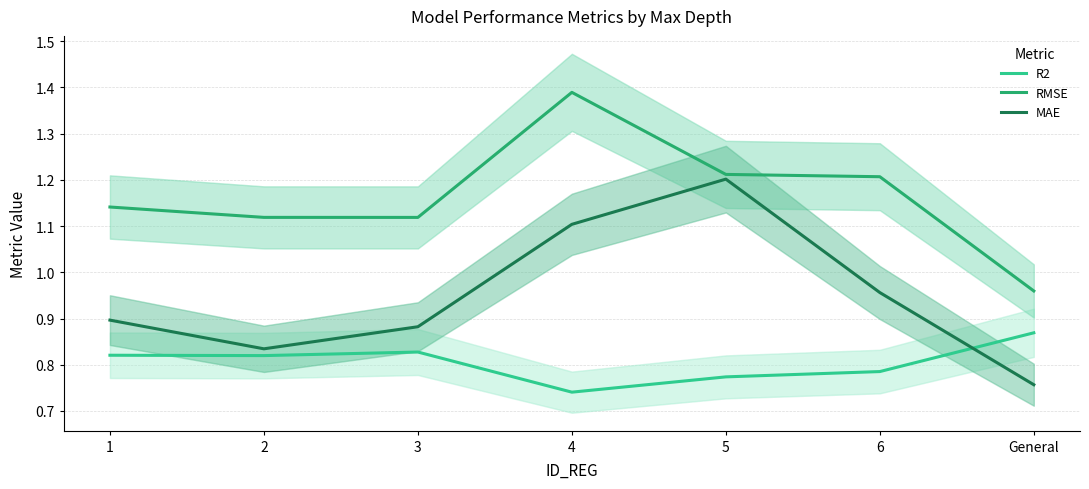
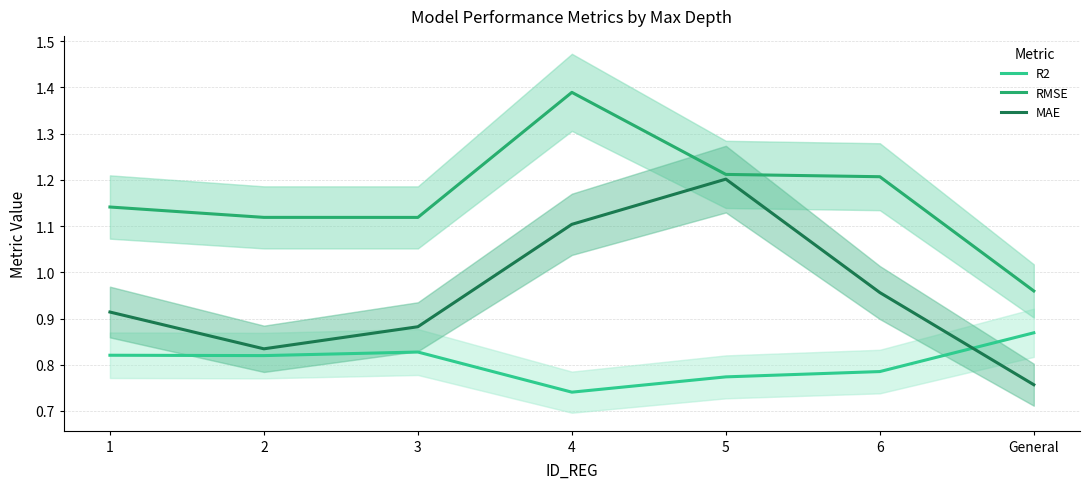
  {
    "MAE": {
-     "1": 0.90,
+     "1": 0.91,
      "2": 0.83,
      "4": 1.10,
      "5": 1.20,
      "6": 0.96,
      "General": 0.76
    }
  }
